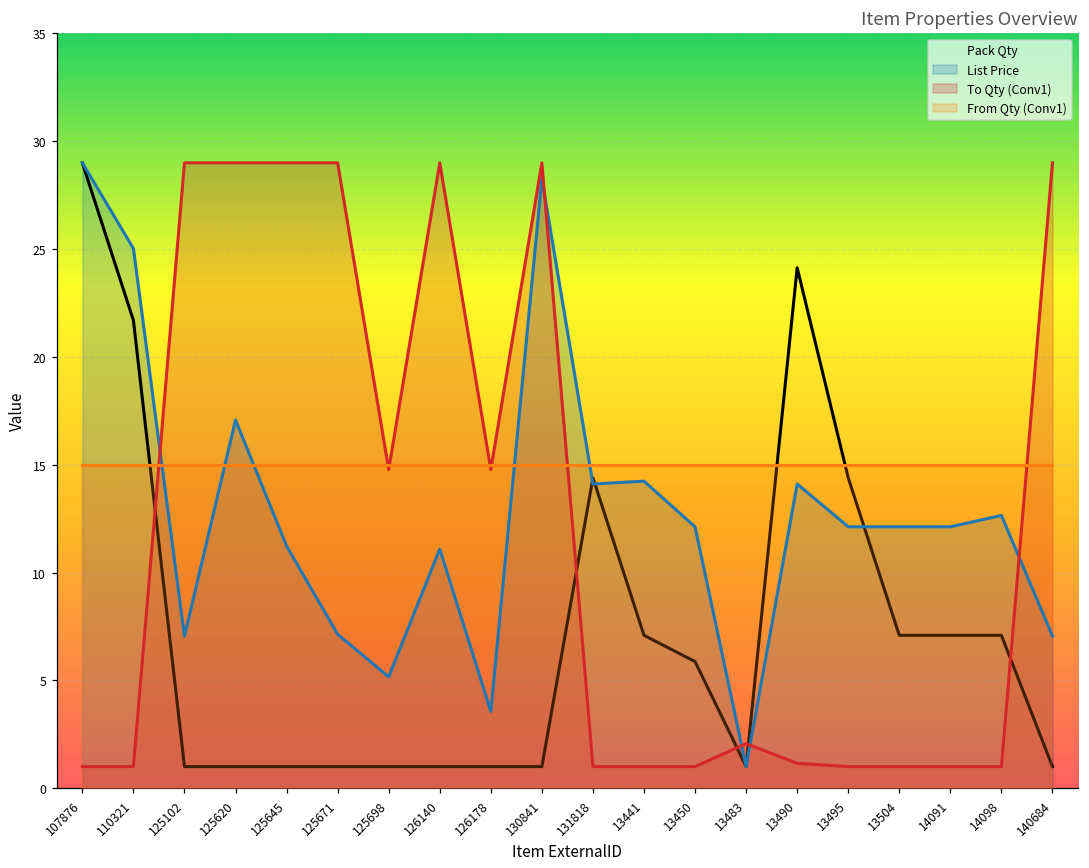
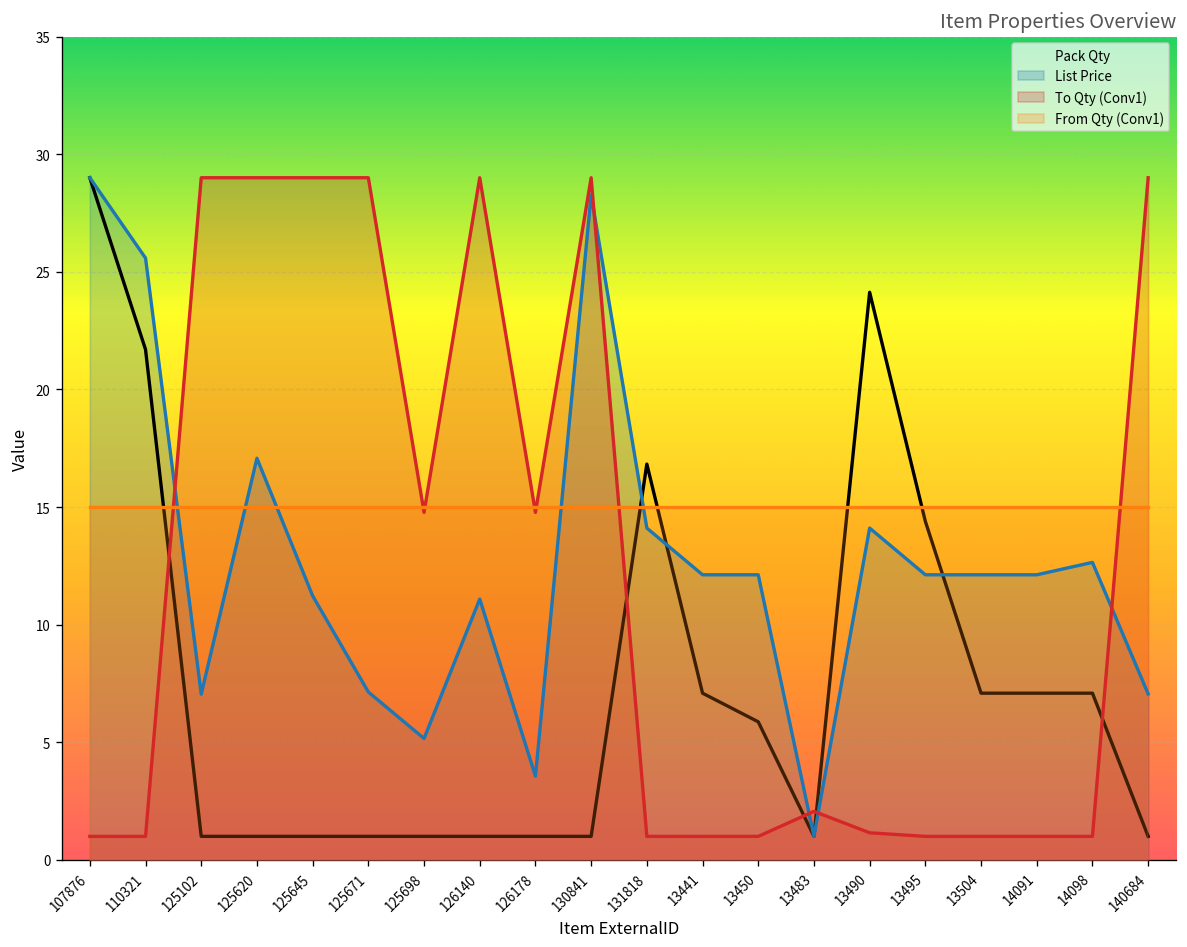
  {
    "Pack Qty": {
      "110321": 21.7,
      "125102": 1.0,
      "125620": 1.0,
      "125645": 1.0,
      "125671": 1.0,
      "125698": 1.0,
      "126140": 1.0,
      "126178": 1.0,
      "130841": 1.0,
-     "131818": 14.4,
+     "131818": 16.8,
      "13441": 7.1,
      "13450": 5.9,
      "13490": 24.1,
      "13495": 14.4,
      "13504": 7.1,
      "14091": 7.1,
      "14098": 7.1,
      "140684": 1.0
    },
    "List Price": {
-     "110321": 25.0,
+     "110321": 25.6,
      "125102": 7.0,
      "125620": 17.1,
      "125645": 11.2,
      "125671": 7.1,
      "125698": 5.2,
      "126140": 11.1,
      "126178": 3.6,
      "130841": 28.3,
      "131818": 14.1,
-     "13441": 14.2,
+     "13441": 12.1,
      "13450": 12.1,
      "13490": 14.1,
      "13495": 12.1,
      "13504": 12.1,
      "14091": 12.1,
      "14098": 12.6,
      "140684": 7.1
    }
  }
